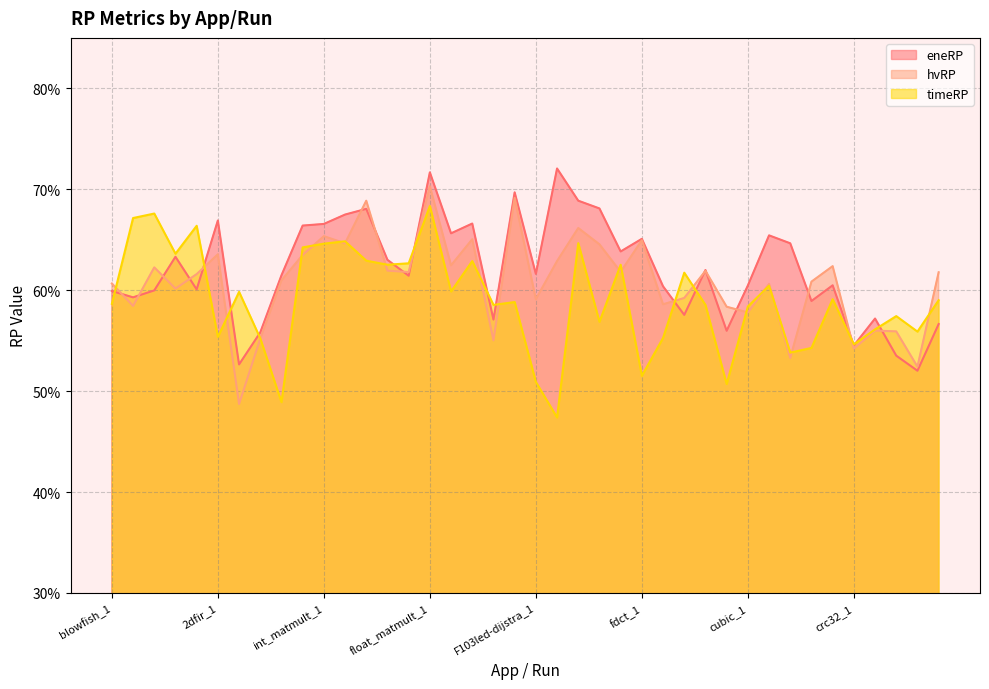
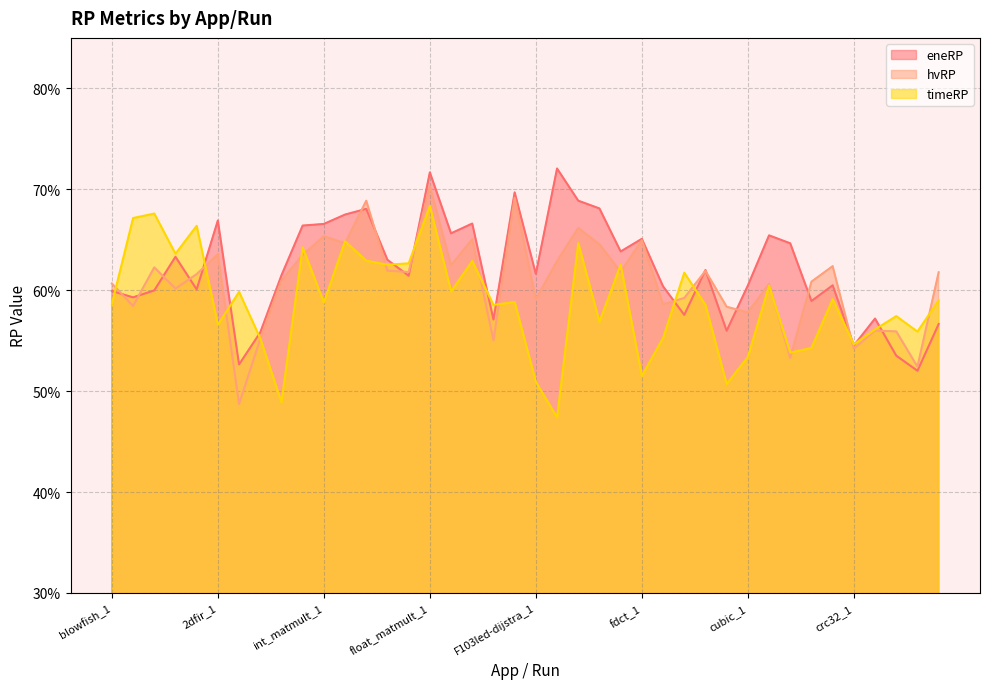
  {
    "timeRP": {
      "blowfish_1": "58.6%",
-     "2dfir_1": "55.4%",
-     "int_matmult_1": "64.6%",
+     "2dfir_1": "56.6%",
+     "int_matmult_1": "58.8%",
      "float_matmult_1": "68.3%",
      "F103led-dijstra_1": "50.9%",
      "fdct_1": "51.5%",
-     "cubic_1": "58.4%"
+     "cubic_1": "53.4%"
    }
  }
